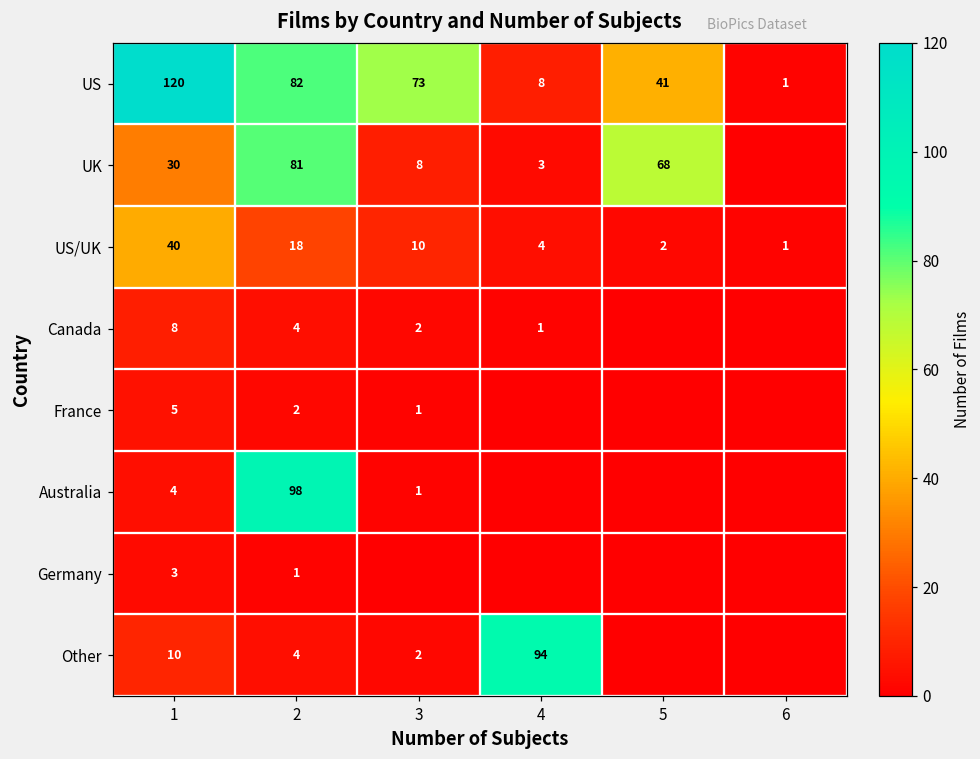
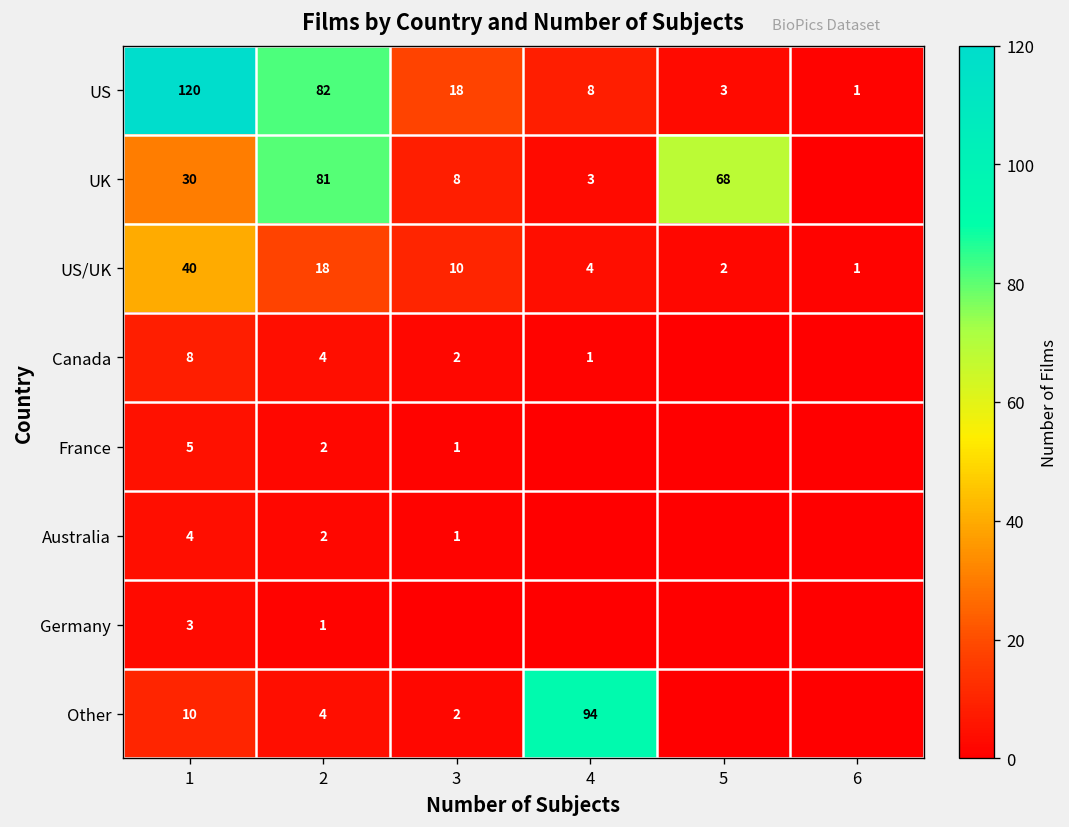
  {
    "US": {
      "1": 120,
      "2": 82,
-     "3": 73,
+     "3": 18,
      "4": 8,
-     "5": 41,
+     "5": 3,
      "6": 1
    },
    "UK": {
      "1": 30,
      "2": 81,
      "3": 8,
      "4": 3,
      "5": 68
    },
    "US/UK": {
      "1": 40,
      "2": 18,
      "3": 10,
      "4": 4,
      "5": 2,
      "6": 1
    },
    "Canada": {
      "1": 8,
      "2": 4,
      "3": 2,
      "4": 1
    },
    "France": {
      "1": 5,
      "2": 2,
      "3": 1
    },
    "Australia": {
      "1": 4,
-     "2": 98,
+     "2": 2,
      "3": 1
    },
    "Germany": {
      "1": 3,
      "2": 1
    },
    "Other": {
      "1": 10,
      "2": 4,
      "3": 2,
      "4": 94
    }
  }
